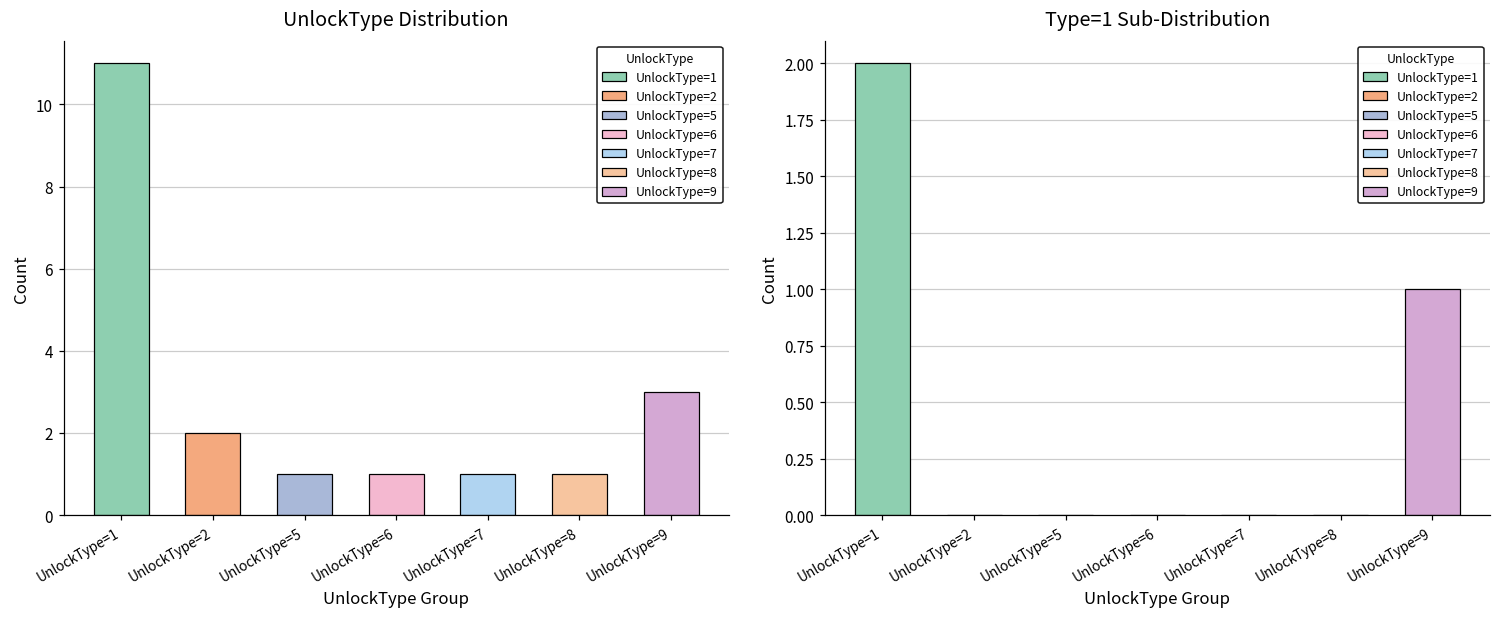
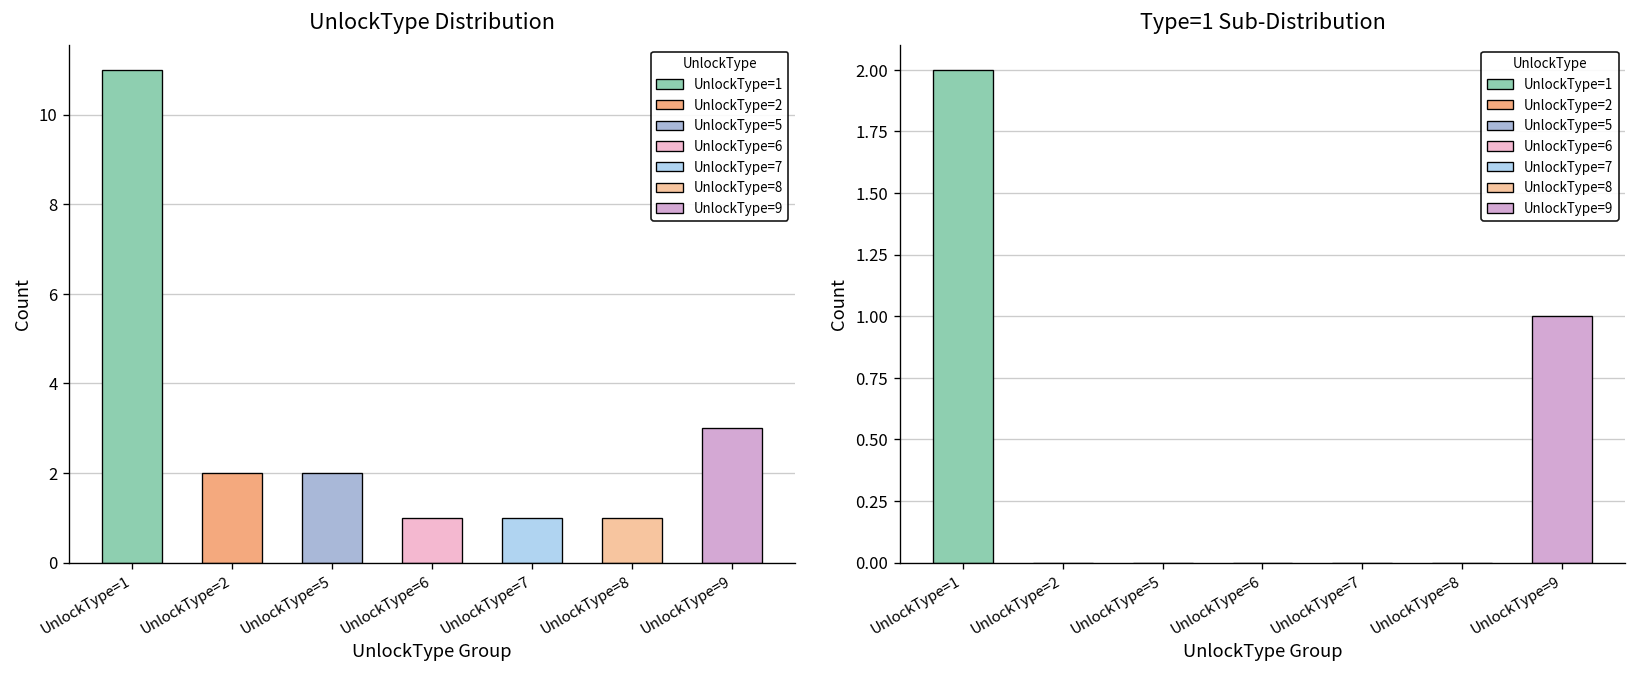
  {
    "UnlockType Distribution": {
      "UnlockType=1": 11,
      "UnlockType=2": 2,
-     "UnlockType=5": 1,
+     "UnlockType=5": 2,
      "UnlockType=6": 1,
      "UnlockType=7": 1,
      "UnlockType=8": 1,
      "UnlockType=9": 3
    },
    "Type=1 Sub-Distribution": {
      "UnlockType=1": 2.00,
      "UnlockType=2": 0.00,
      "UnlockType=5": 0.00,
      "UnlockType=6": 0.00,
      "UnlockType=7": 0.00,
      "UnlockType=8": 0.00,
      "UnlockType=9": 1.00
    }
  }
